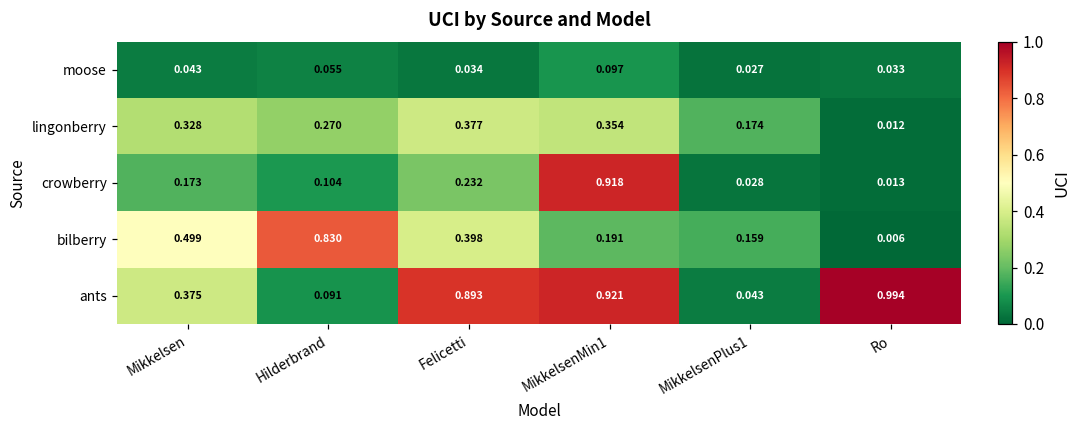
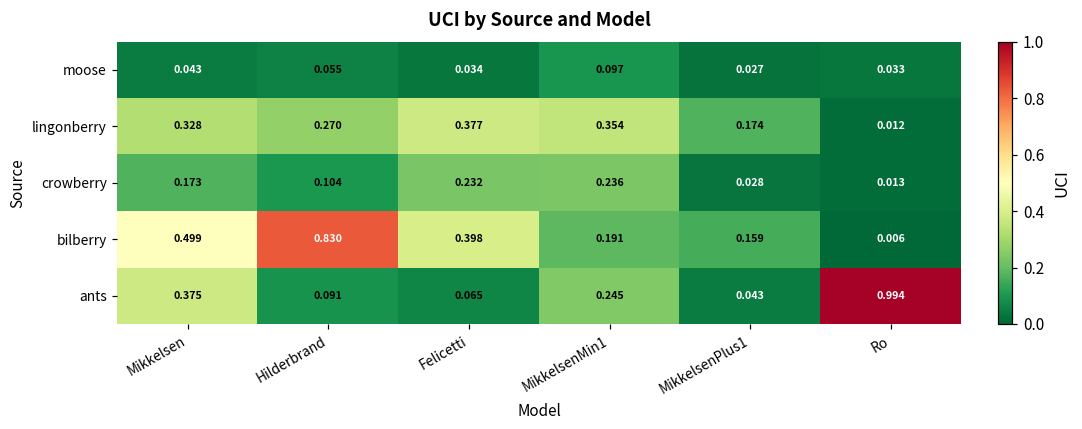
  {
    "moose": {
      "Mikkelsen": 0.043,
      "Hilderbrand": 0.055,
      "Felicetti": 0.034,
      "MikkelsenMin1": 0.097,
      "MikkelsenPlus1": 0.027,
      "Ro": 0.033
    },
    "lingonberry": {
      "Mikkelsen": 0.328,
      "Hilderbrand": 0.270,
      "Felicetti": 0.377,
      "MikkelsenMin1": 0.354,
      "MikkelsenPlus1": 0.174,
      "Ro": 0.012
    },
    "crowberry": {
      "Mikkelsen": 0.173,
      "Hilderbrand": 0.104,
      "Felicetti": 0.232,
-     "MikkelsenMin1": 0.918,
+     "MikkelsenMin1": 0.236,
      "MikkelsenPlus1": 0.028,
      "Ro": 0.013
    },
    "bilberry": {
      "Mikkelsen": 0.499,
      "Hilderbrand": 0.830,
      "Felicetti": 0.398,
      "MikkelsenMin1": 0.191,
      "MikkelsenPlus1": 0.159,
      "Ro": 0.006
    },
    "ants": {
      "Mikkelsen": 0.375,
      "Hilderbrand": 0.091,
-     "Felicetti": 0.893,
-     "MikkelsenMin1": 0.921,
+     "Felicetti": 0.065,
+     "MikkelsenMin1": 0.245,
      "MikkelsenPlus1": 0.043,
      "Ro": 0.994
    }
  }
